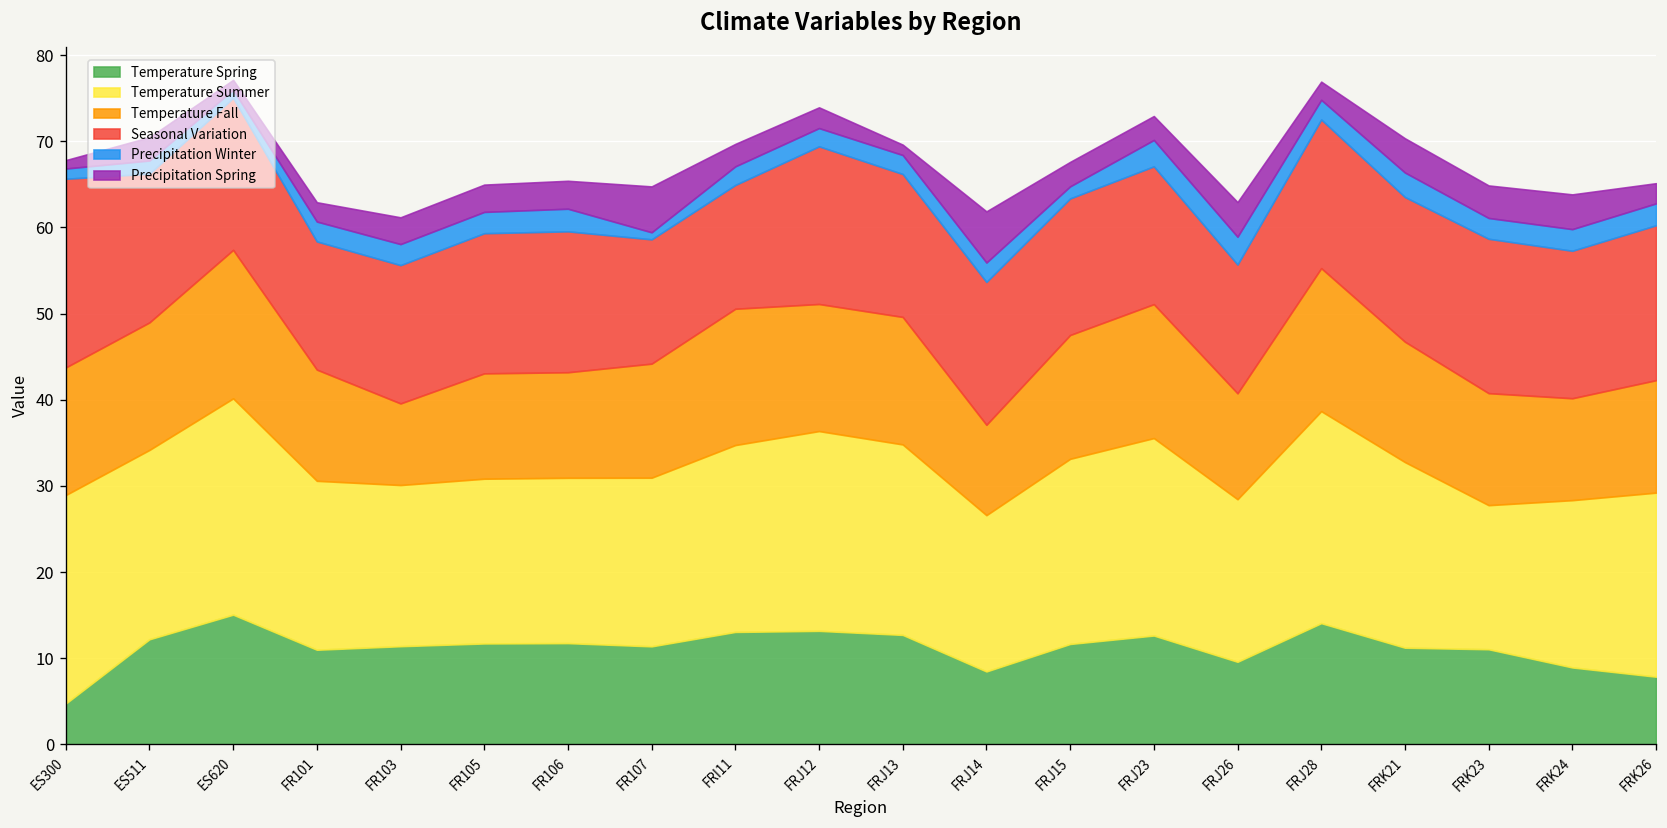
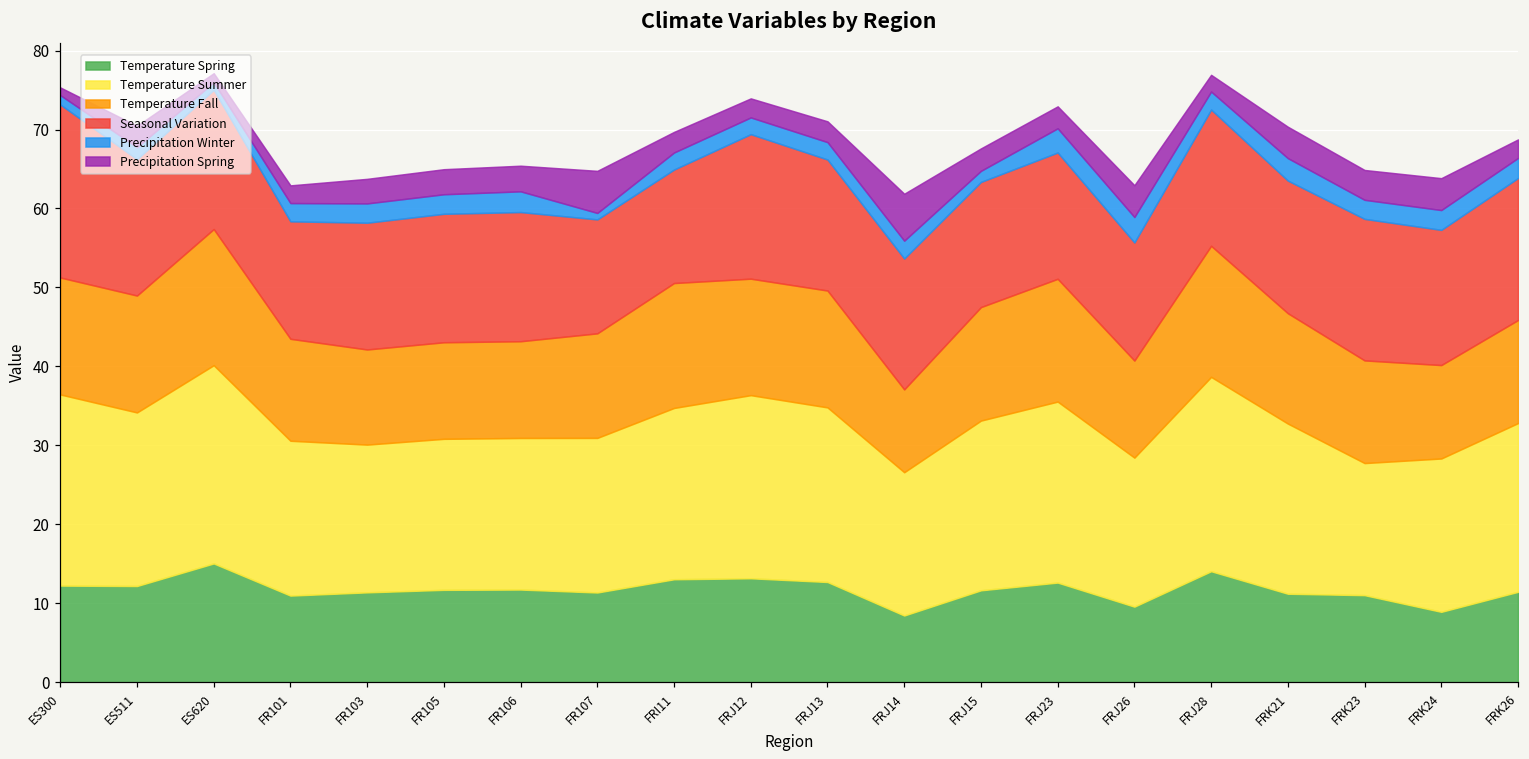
  {
    "Temperature Spring": {
-     "ES300": 5,
+     "ES300": 12,
      "ES511": 12,
      "ES620": 15,
      "FR101": 11,
      "FR103": 11,
      "FR105": 12,
      "FR106": 12,
      "FR107": 11,
      "FRI11": 13,
      "FRJ12": 13,
      "FRJ13": 13,
      "FRJ14": 8,
      "FRJ15": 12,
      "FRJ23": 13,
      "FRJ26": 10,
      "FRJ28": 14,
      "FRK21": 11,
      "FRK23": 11,
      "FRK24": 9,
-     "FRK26": 8
+     "FRK26": 11
    },
    "Temperature Summer": {
      "ES300": 24,
      "ES511": 22,
      "ES620": 25,
      "FR101": 20,
      "FR103": 19,
      "FR105": 19,
      "FR106": 19,
      "FR107": 20,
      "FRI11": 22,
      "FRJ12": 23,
      "FRJ13": 22,
      "FRJ14": 18,
      "FRJ15": 21,
      "FRJ23": 23,
      "FRJ26": 19,
      "FRJ28": 25,
      "FRK21": 22,
      "FRK23": 17,
      "FRK24": 19,
      "FRK26": 21
    },
    "Temperature Fall": {
      "ES300": 15,
      "ES511": 15,
      "ES620": 17,
      "FR101": 13,
-     "FR103": 9,
+     "FR103": 12,
      "FR105": 12,
      "FR106": 12,
      "FR107": 13,
      "FRI11": 16,
      "FRJ12": 15,
      "FRJ13": 15,
      "FRJ14": 10,
      "FRJ15": 14,
      "FRJ23": 16,
      "FRJ26": 12,
      "FRJ28": 17,
      "FRK21": 14,
      "FRK23": 13,
      "FRK24": 12,
      "FRK26": 13
    },
    "Seasonal Variation": {
      "ES300": 22,
      "FR101": 15,
      "FR103": 16,
      "FR105": 16,
      "FR106": 16,
      "FR107": 14,
      "FRI11": 14,
      "FRJ12": 18,
      "FRJ13": 17,
      "FRJ14": 17,
      "FRJ15": 16,
      "FRJ23": 16,
      "FRJ26": 15,
      "FRJ28": 17,
      "FRK21": 17,
      "FRK23": 18,
      "FRK24": 17,
      "FRK26": 18
    },
    "Precipitation Winter": {
      "ES300": 1,
      "FR101": 2,
      "FR103": 2,
      "FR105": 2,
      "FR106": 3,
      "FR107": 1,
      "FRI11": 2,
      "FRJ12": 2,
      "FRJ13": 2,
      "FRJ14": 2,
      "FRJ15": 1,
      "FRJ23": 3,
      "FRJ26": 3,
      "FRJ28": 2,
      "FRK21": 3,
      "FRK23": 2,
      "FRK24": 3,
      "FRK26": 3
    },
    "Precipitation Spring": {
      "ES300": 1,
      "FR101": 2,
      "FR103": 3,
      "FR105": 3,
      "FR106": 3,
      "FR107": 5,
      "FRI11": 3,
      "FRJ12": 2,
-     "FRJ13": 1,
+     "FRJ13": 3,
      "FRJ14": 6,
      "FRJ15": 3,
      "FRJ23": 3,
      "FRJ26": 4,
      "FRJ28": 2,
      "FRK21": 4,
      "FRK23": 4,
      "FRK24": 4,
      "FRK26": 2
    }
  }
